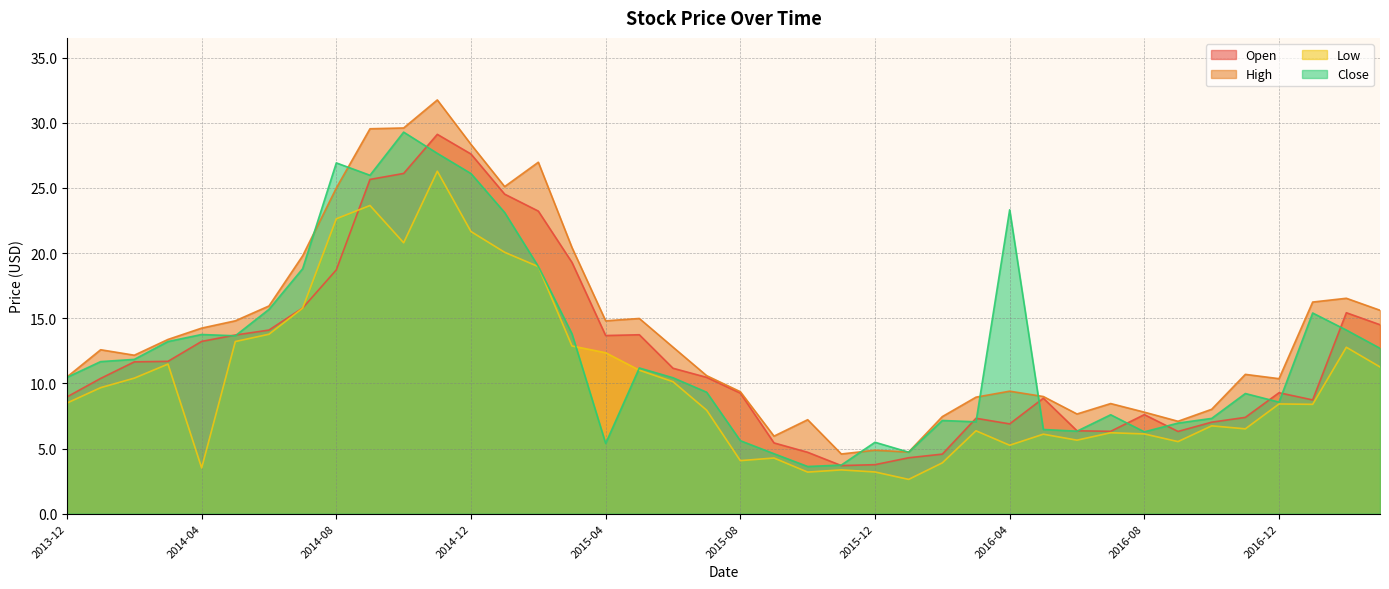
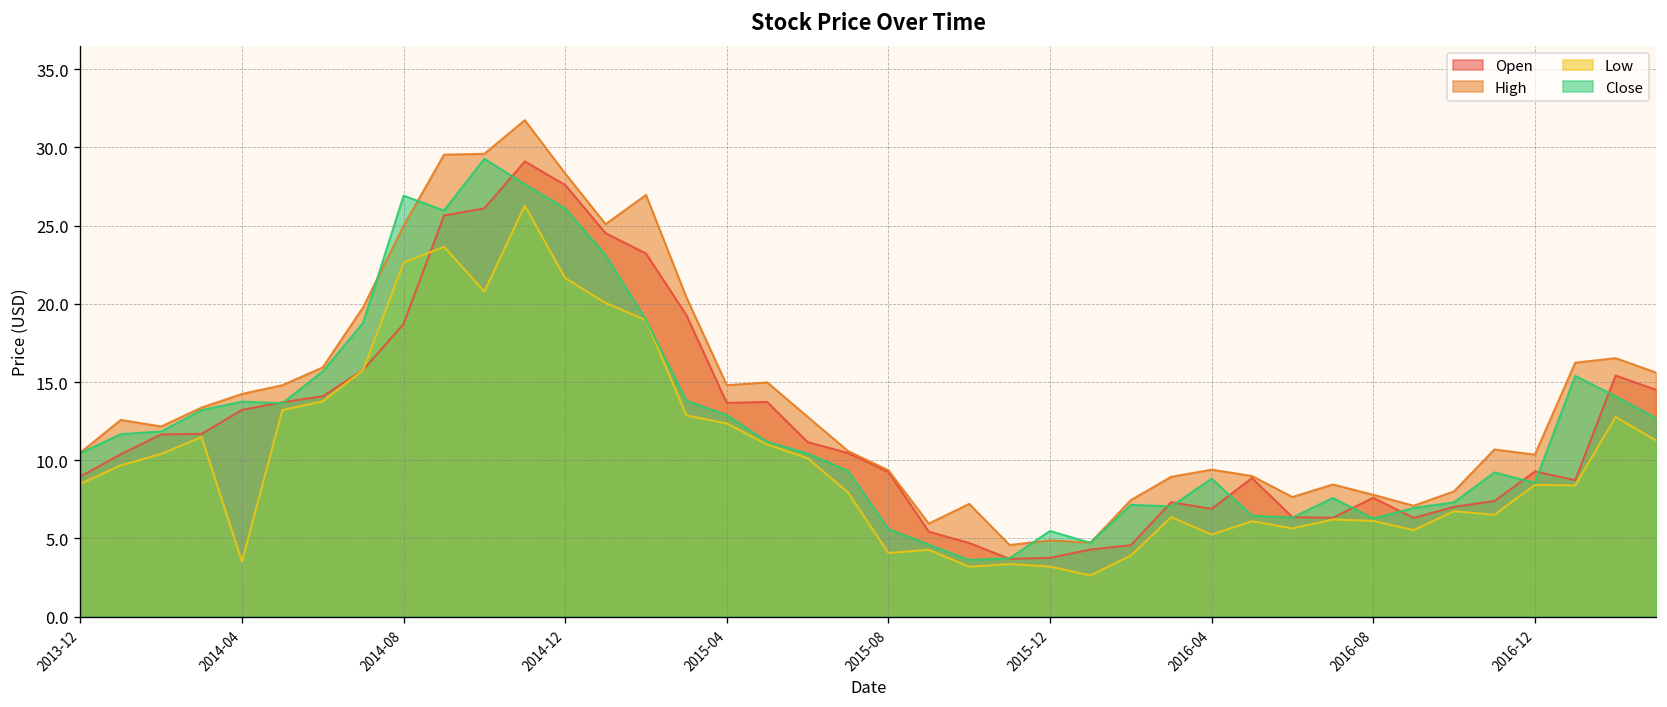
  {
    "Low": {
      "2013-12": 8.5,
      "2014-04": 3.5,
      "2014-08": 22.6,
      "2014-12": 21.7,
      "2015-04": 12.4,
      "2015-08": 4.1,
      "2015-12": 3.2,
      "2016-04": 5.3
    },
    "Close": {
      "2014-04": 13.8,
      "2014-08": 26.9,
      "2014-12": 26.1,
-     "2015-04": 5.4,
+     "2015-04": 12.9,
      "2015-08": 5.6,
      "2015-12": 5.5,
-     "2016-04": 23.3
+     "2016-04": 8.8
    }
  }
